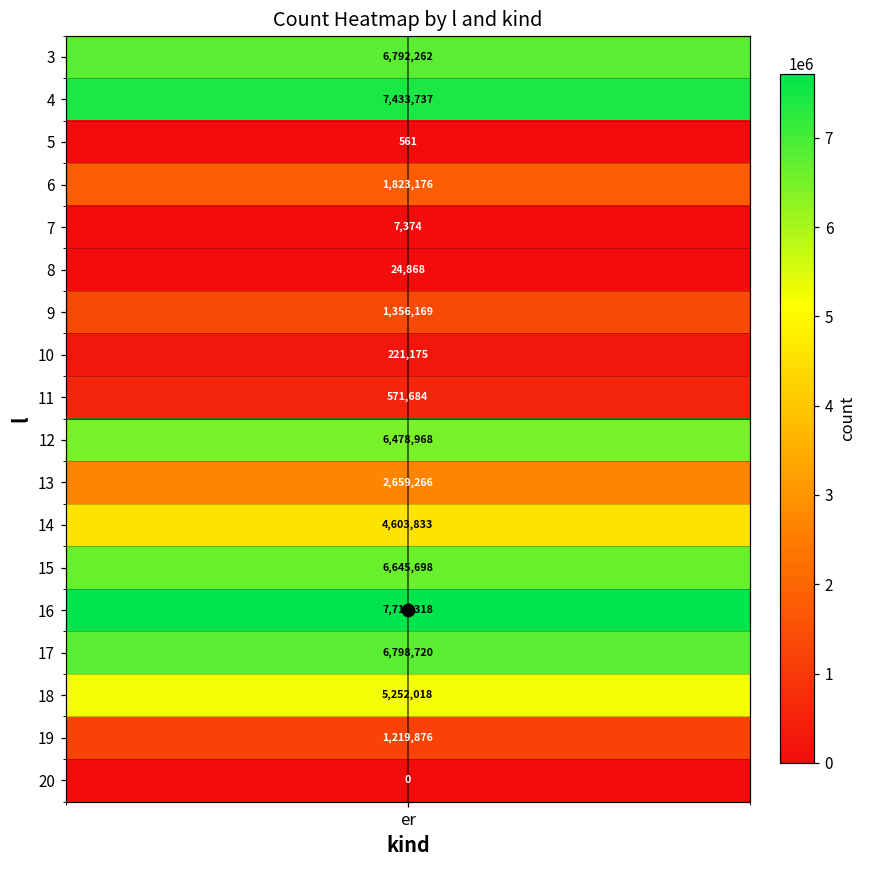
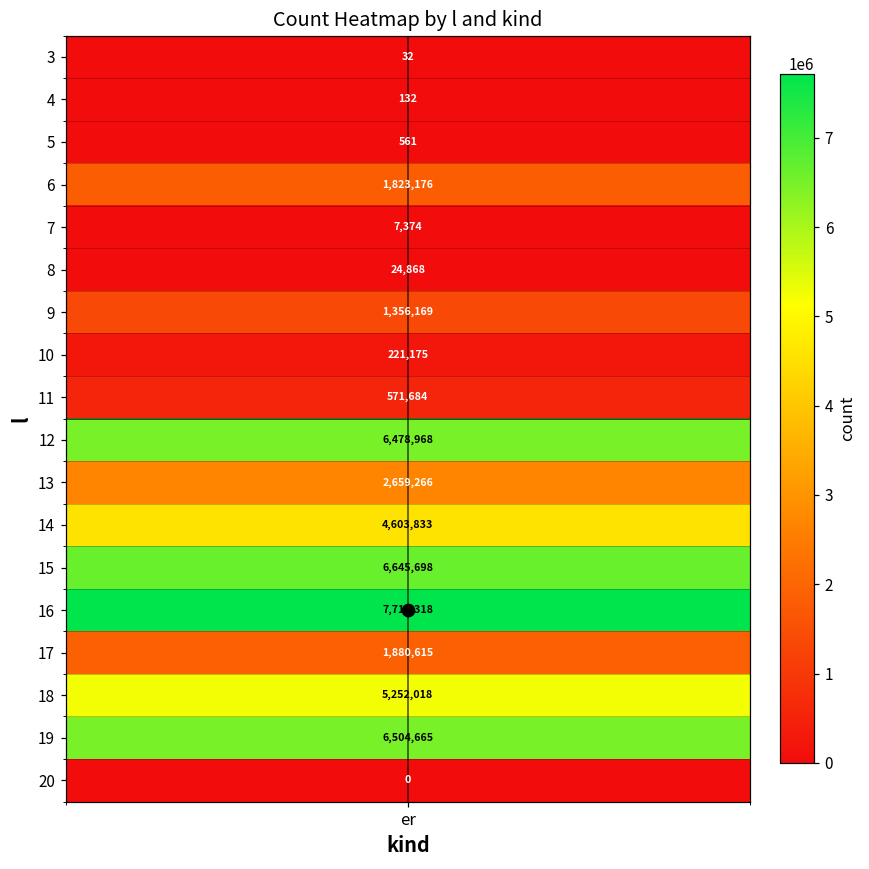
  {
    "3": {
-     "er": "6,792,262"
+     "er": "32"
    },
    "4": {
-     "er": "7,433,737"
+     "er": "132"
    },
    "5": {
      "er": "561"
    },
    "6": {
      "er": "1,823,176"
    },
    "7": {
      "er": "7,374"
    },
    "8": {
      "er": "24,868"
    },
    "9": {
      "er": "1,356,169"
    },
    "10": {
      "er": "221,175"
    },
    "11": {
      "er": "571,684"
    },
    "12": {
      "er": "6,478,968"
    },
    "13": {
      "er": "2,659,266"
    },
    "14": {
      "er": "4,603,833"
    },
    "15": {
      "er": "6,645,698"
    },
    "17": {
-     "er": "6,798,720"
+     "er": "1,880,615"
    },
    "18": {
      "er": "5,252,018"
    },
    "19": {
-     "er": "1,219,876"
+     "er": "6,504,665"
    },
    "20": {
      "er": "0"
    }
  }
